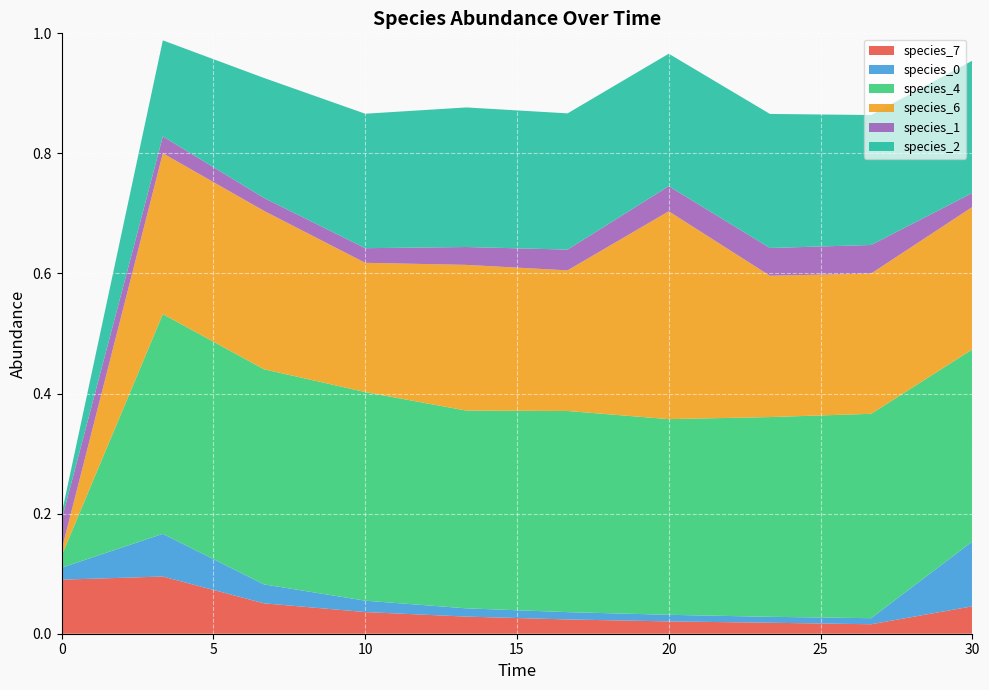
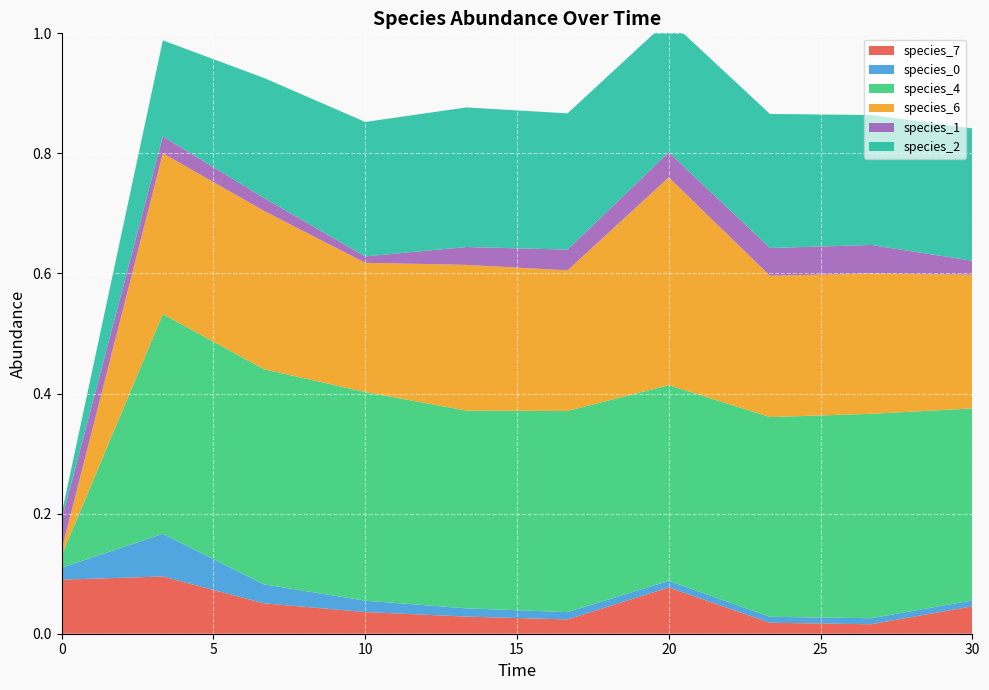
  {
    "species_7": {
      "0": 0.09,
      "10": 0.04,
-     "20": 0.02,
+     "20": 0.08,
      "30": 0.05
    },
    "species_0": {
      "0": 0.02,
      "10": 0.02,
      "20": 0.01,
-     "30": 0.11
+     "30": 0.01
    },
    "species_6": {
      "0": 0.01,
      "10": 0.22,
      "20": 0.35,
-     "30": 0.24
+     "30": 0.22
    },
    "species_1": {
      "0": 0.05,
-     "10": 0.02,
+     "10": 0.01,
      "20": 0.04,
      "30": 0.02
    }
  }
